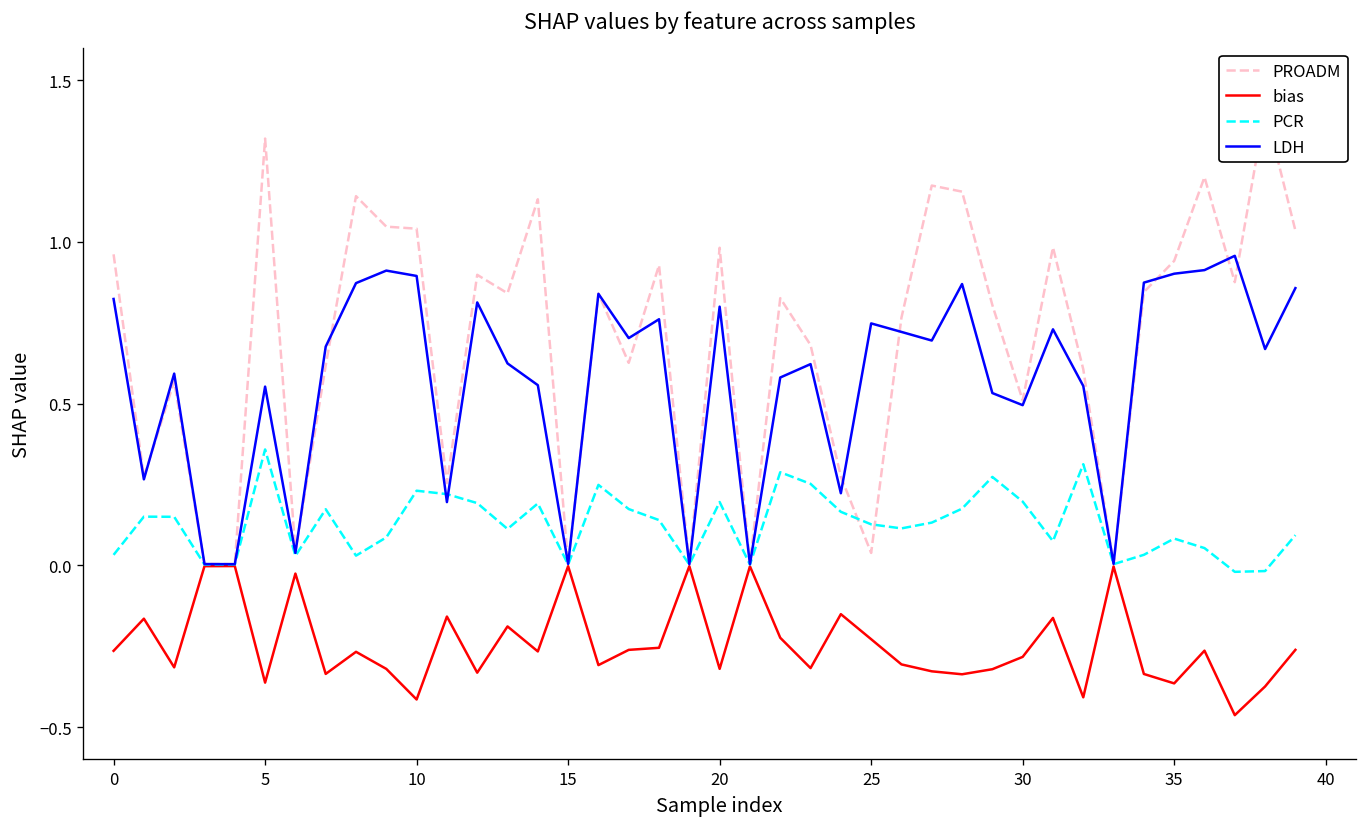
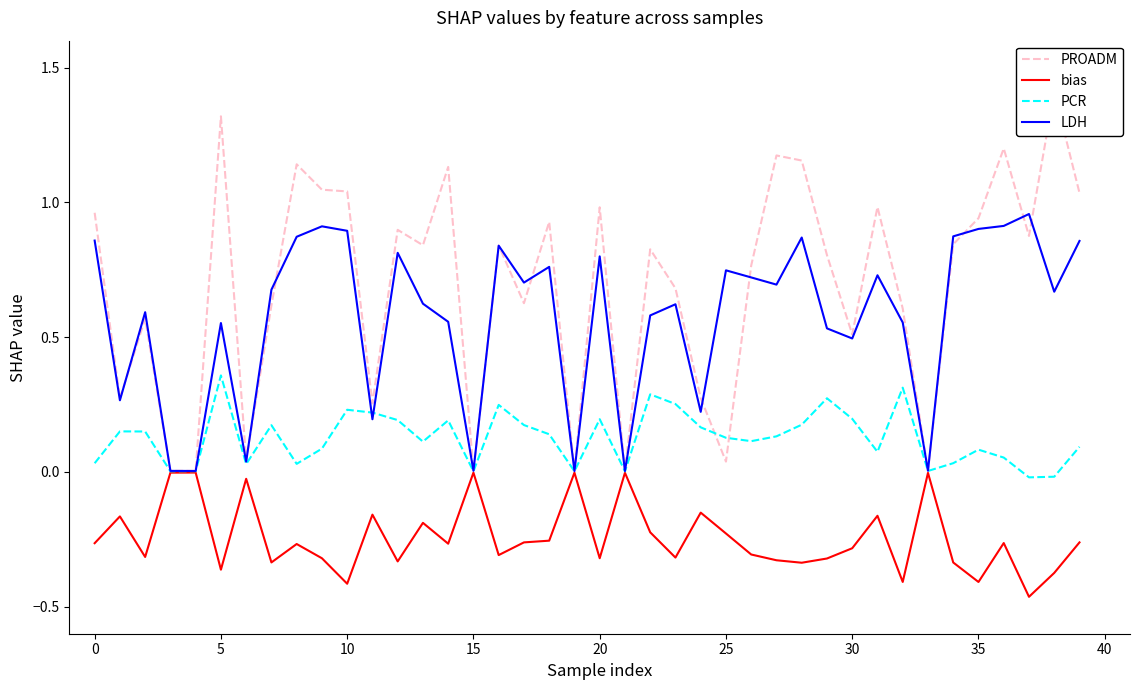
  {
    "PROADM": {
      "0": 0.96,
      "5": 1.32,
      "10": 1.04,
      "20": 0.98,
      "25": 0.04,
      "30": 0.51,
      "35": 0.94
    },
    "bias": {
      "0": -0.26,
      "5": -0.36,
      "10": -0.41,
      "20": -0.32,
      "25": -0.23,
      "30": -0.28,
-     "35": -0.36
+     "35": -0.41
    },
    "PCR": {
      "0": 0.03,
      "5": 0.36,
      "10": 0.23,
      "20": 0.20,
      "25": 0.13,
      "30": 0.20,
      "35": 0.08
    },
    "LDH": {
-     "0": 0.82,
+     "0": 0.86,
      "5": 0.55,
      "10": 0.89,
      "20": 0.80,
      "25": 0.75,
      "30": 0.50,
      "35": 0.90
    }
  }
